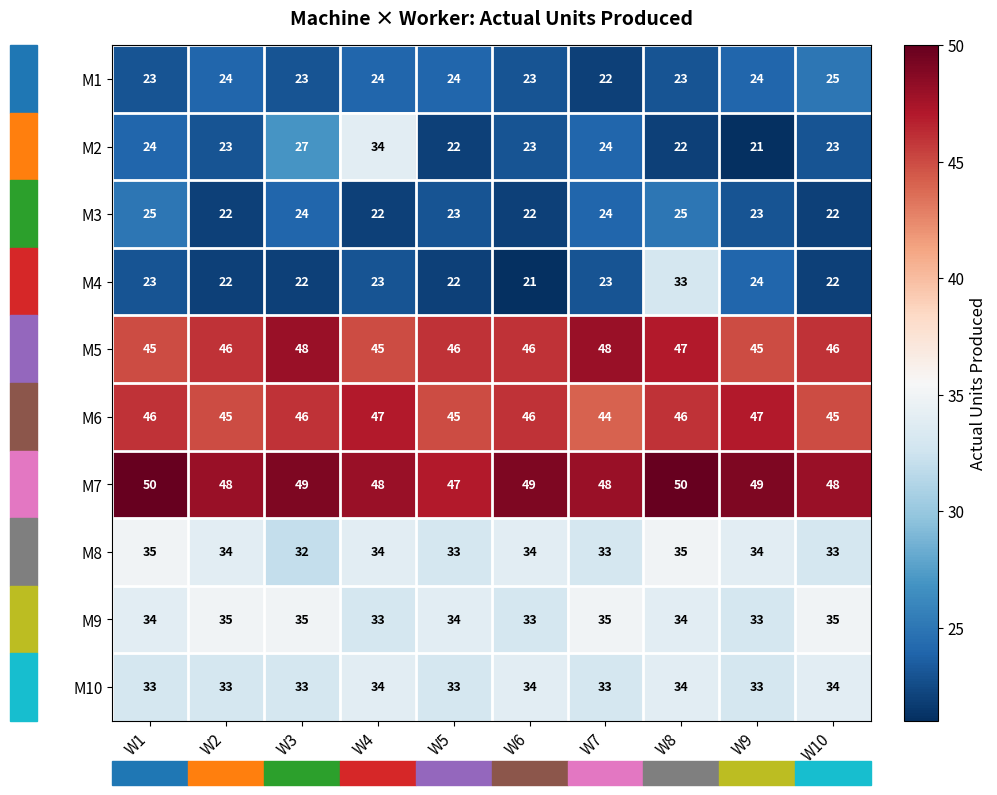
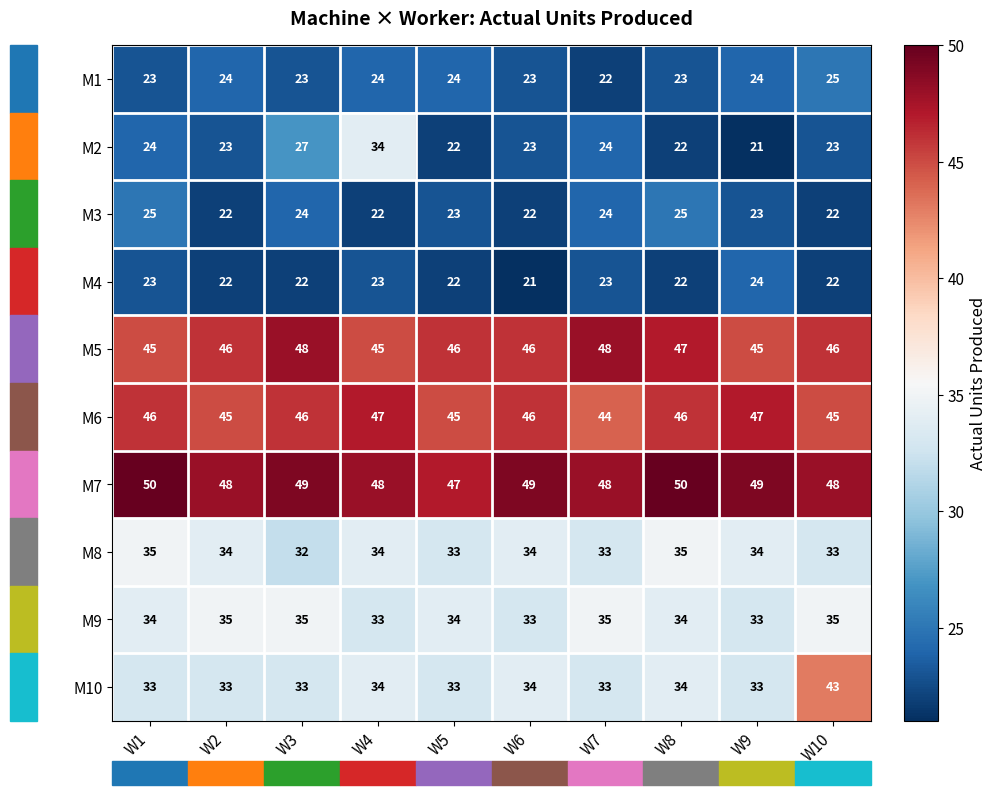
  {
    "M1": {
      "W1": 23,
      "W2": 24,
      "W3": 23,
      "W4": 24,
      "W5": 24,
      "W6": 23,
      "W7": 22,
      "W8": 23,
      "W9": 24,
      "W10": 25
    },
    "M2": {
      "W1": 24,
      "W2": 23,
      "W3": 27,
      "W4": 34,
      "W5": 22,
      "W6": 23,
      "W7": 24,
      "W8": 22,
      "W9": 21,
      "W10": 23
    },
    "M3": {
      "W1": 25,
      "W2": 22,
      "W3": 24,
      "W4": 22,
      "W5": 23,
      "W6": 22,
      "W7": 24,
      "W8": 25,
      "W9": 23,
      "W10": 22
    },
    "M4": {
      "W1": 23,
      "W2": 22,
      "W3": 22,
      "W4": 23,
      "W5": 22,
      "W6": 21,
      "W7": 23,
-     "W8": 33,
+     "W8": 22,
      "W9": 24,
      "W10": 22
    },
    "M5": {
      "W1": 45,
      "W2": 46,
      "W3": 48,
      "W4": 45,
      "W5": 46,
      "W6": 46,
      "W7": 48,
      "W8": 47,
      "W9": 45,
      "W10": 46
    },
    "M6": {
      "W1": 46,
      "W2": 45,
      "W3": 46,
      "W4": 47,
      "W5": 45,
      "W6": 46,
      "W7": 44,
      "W8": 46,
      "W9": 47,
      "W10": 45
    },
    "M7": {
      "W1": 50,
      "W2": 48,
      "W3": 49,
      "W4": 48,
      "W5": 47,
      "W6": 49,
      "W7": 48,
      "W8": 50,
      "W9": 49,
      "W10": 48
    },
    "M8": {
      "W1": 35,
      "W2": 34,
      "W3": 32,
      "W4": 34,
      "W5": 33,
      "W6": 34,
      "W7": 33,
      "W8": 35,
      "W9": 34,
      "W10": 33
    },
    "M9": {
      "W1": 34,
      "W2": 35,
      "W3": 35,
      "W4": 33,
      "W5": 34,
      "W6": 33,
      "W7": 35,
      "W8": 34,
      "W9": 33,
      "W10": 35
    },
    "M10": {
      "W1": 33,
      "W2": 33,
      "W3": 33,
      "W4": 34,
      "W5": 33,
      "W6": 34,
      "W7": 33,
      "W8": 34,
      "W9": 33,
-     "W10": 34
+     "W10": 43
    }
  }
